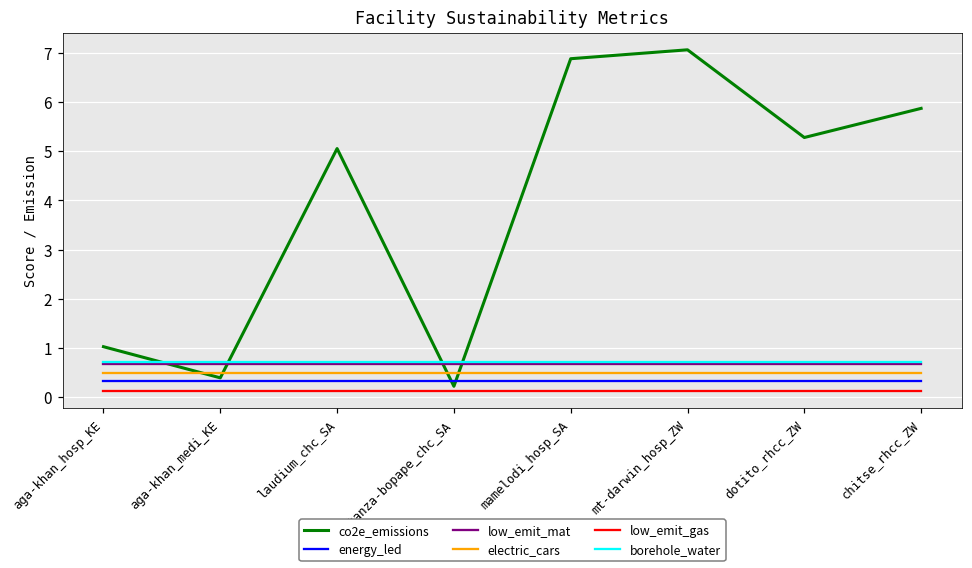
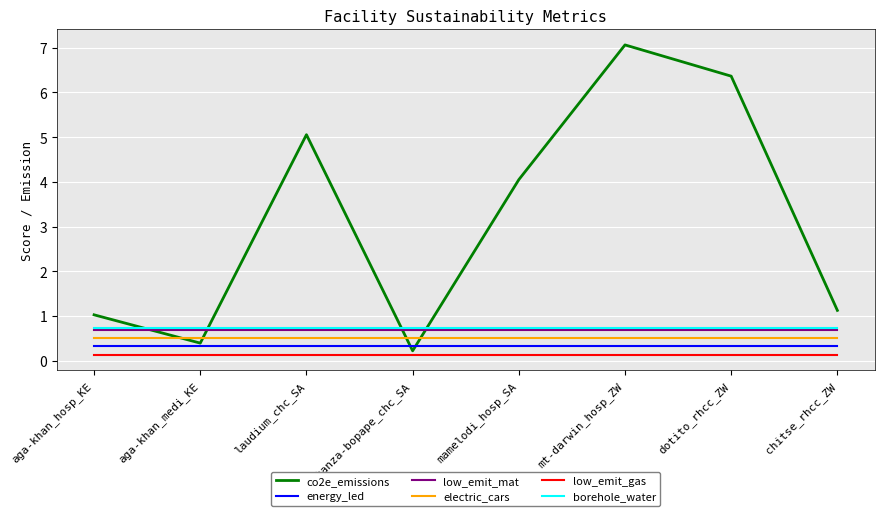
  {
    "co2e_emissions": {
      "aga-khan_hosp_KE": 1.0,
      "aga-khan_medi_KE": 0.4,
      "laudium_chc_SA": 5.1,
      "stanza-bopape_chc_SA": 0.2,
-     "mamelodi_hosp_SA": 6.9,
+     "mamelodi_hosp_SA": 4.0,
      "mt-darwin_hosp_ZW": 7.1,
-     "dotito_rhcc_ZW": 5.3,
-     "chitse_rhcc_ZW": 5.9
+     "dotito_rhcc_ZW": 6.4,
+     "chitse_rhcc_ZW": 1.1
    },
    "energy_led": {
      "aga-khan_hosp_KE": 0.3,
      "aga-khan_medi_KE": 0.3,
      "laudium_chc_SA": 0.3,
      "stanza-bopape_chc_SA": 0.3,
      "mamelodi_hosp_SA": 0.3,
      "mt-darwin_hosp_ZW": 0.3,
      "dotito_rhcc_ZW": 0.3,
      "chitse_rhcc_ZW": 0.3
    },
    "electric_cars": {
      "aga-khan_hosp_KE": 0.5,
      "aga-khan_medi_KE": 0.5,
      "laudium_chc_SA": 0.5,
      "stanza-bopape_chc_SA": 0.5,
      "mamelodi_hosp_SA": 0.5,
      "mt-darwin_hosp_ZW": 0.5,
      "dotito_rhcc_ZW": 0.5,
      "chitse_rhcc_ZW": 0.5
    },
    "low_emit_gas": {
      "aga-khan_hosp_KE": 0.1,
      "aga-khan_medi_KE": 0.1,
      "laudium_chc_SA": 0.1,
      "stanza-bopape_chc_SA": 0.1,
      "mamelodi_hosp_SA": 0.1,
      "mt-darwin_hosp_ZW": 0.1,
      "dotito_rhcc_ZW": 0.1,
      "chitse_rhcc_ZW": 0.1
    }
  }
